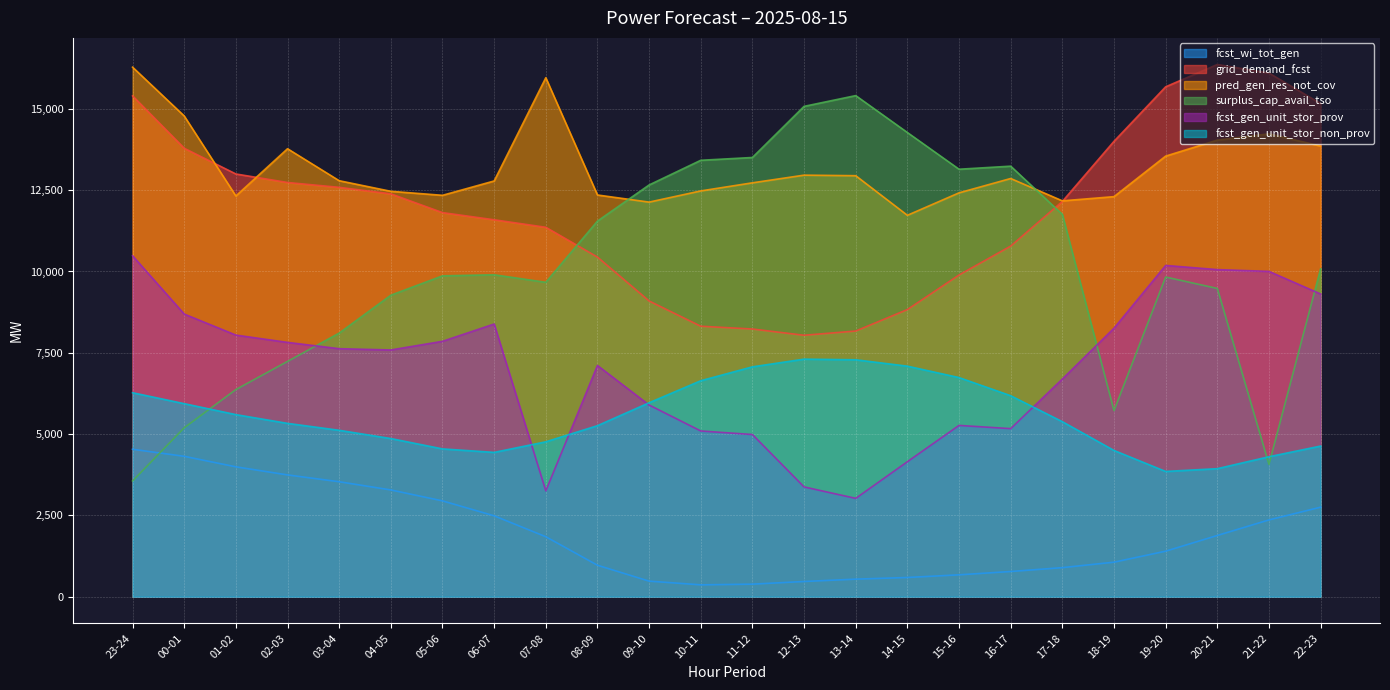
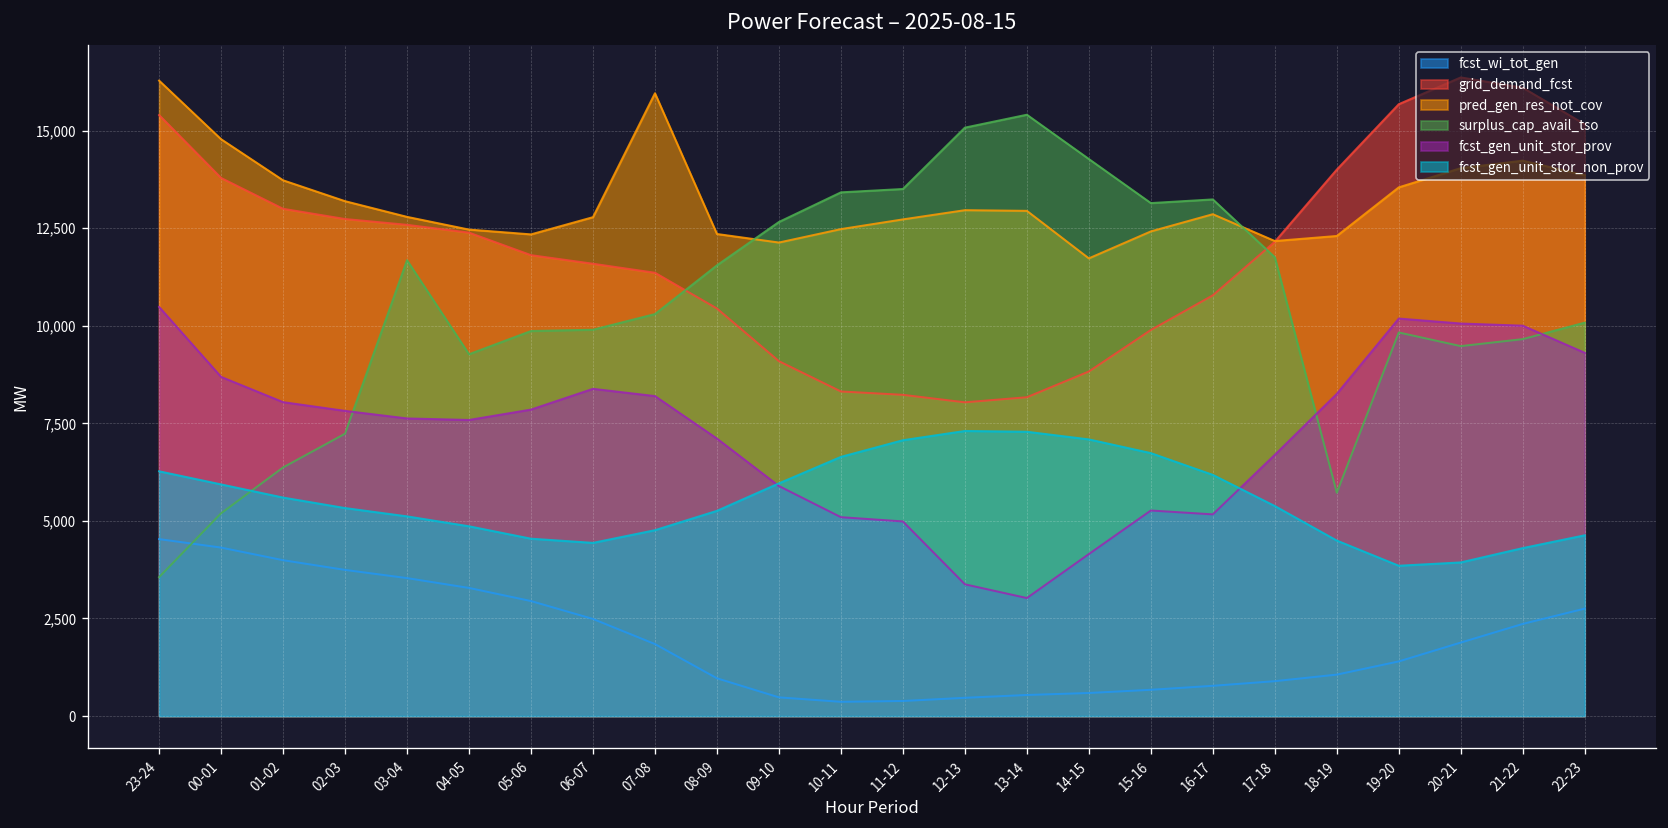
  {
    "grid_demand_fcst": {
      "23-24": "15,400",
      "00-01": "13,800",
      "01-02": "13,000",
      "02-03": "12,700",
      "03-04": "12,600",
      "05-06": "11,800",
      "06-07": "11,600",
      "07-08": "11,400",
      "08-09": "10,400",
      "09-10": "9,100",
      "10-11": "8,300",
      "11-12": "8,200",
      "12-13": "8,000",
      "13-14": "8,200",
      "14-15": "8,800",
      "15-16": "9,900",
      "16-17": "10,800",
      "18-19": "14,000",
      "19-20": "15,700"
    },
    "pred_gen_res_not_cov": {
      "23-24": "16,300",
      "00-01": "14,800",
-     "01-02": "12,300",
-     "02-03": "13,800",
+     "01-02": "13,700",
+     "02-03": "13,200",
      "03-04": "12,800",
      "05-06": "12,300",
      "06-07": "12,800",
      "07-08": "16,000",
      "08-09": "12,400",
      "09-10": "12,100",
      "10-11": "12,500",
      "11-12": "12,700",
      "12-13": "13,000",
      "13-14": "12,900",
      "14-15": "11,700",
      "15-16": "12,400",
      "16-17": "12,900",
      "18-19": "12,300",
      "19-20": "13,500",
      "22-23": "13,900"
    },
    "surplus_cap_avail_tso": {
      "23-24": "3,600",
      "00-01": "5,200",
      "01-02": "6,400",
      "02-03": "7,200",
-     "03-04": "8,100",
+     "03-04": "11,700",
      "04-05": "9,300",
      "05-06": "9,900",
      "06-07": "9,900",
-     "07-08": "9,700",
+     "07-08": "10,300",
      "08-09": "11,500",
      "09-10": "12,700",
      "10-11": "13,400",
      "11-12": "13,500",
      "12-13": "15,100",
      "13-14": "15,400",
      "14-15": "14,300",
      "15-16": "13,100",
      "16-17": "13,200",
      "17-18": "11,800",
      "18-19": "5,700",
      "19-20": "9,800",
      "20-21": "9,500",
-     "21-22": "4,100",
+     "21-22": "9,700",
      "22-23": "10,100"
    },
    "fcst_gen_unit_stor_prov": {
      "23-24": "10,500",
      "00-01": "8,700",
      "01-02": "8,000",
      "02-03": "7,800",
      "03-04": "7,600",
      "04-05": "7,600",
      "05-06": "7,900",
      "06-07": "8,400",
-     "07-08": "3,300",
+     "07-08": "8,200",
      "08-09": "7,100",
      "10-11": "5,100",
      "11-12": "5,000",
      "12-13": "3,400",
      "13-14": "3,000",
      "14-15": "4,200",
      "15-16": "5,300",
      "16-17": "5,200",
      "17-18": "6,700",
      "18-19": "8,300",
      "19-20": "10,200",
      "20-21": "10,100",
      "21-22": "10,000",
      "22-23": "9,300"
    }
  }
